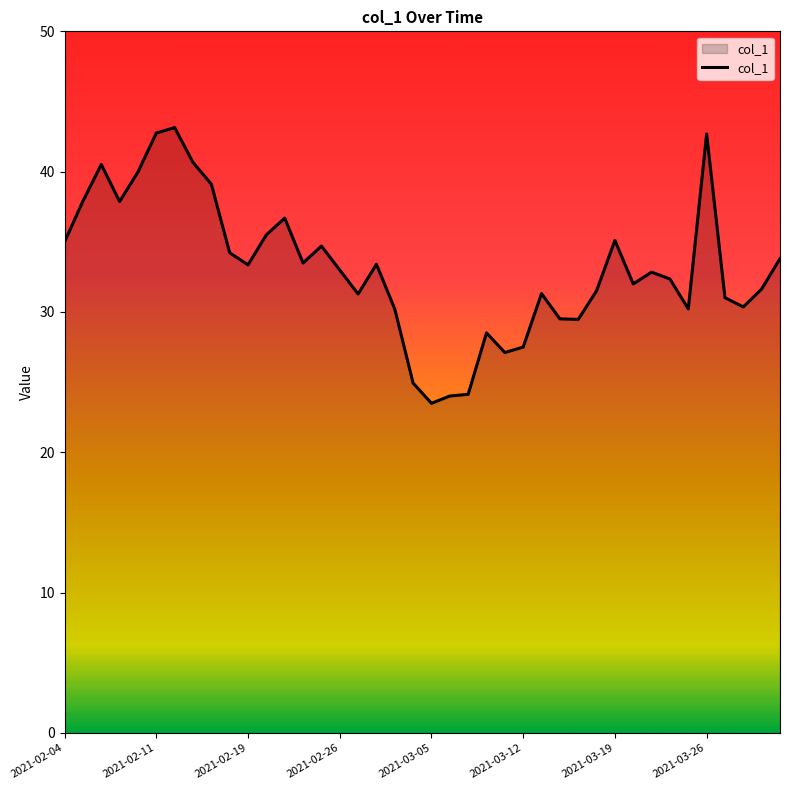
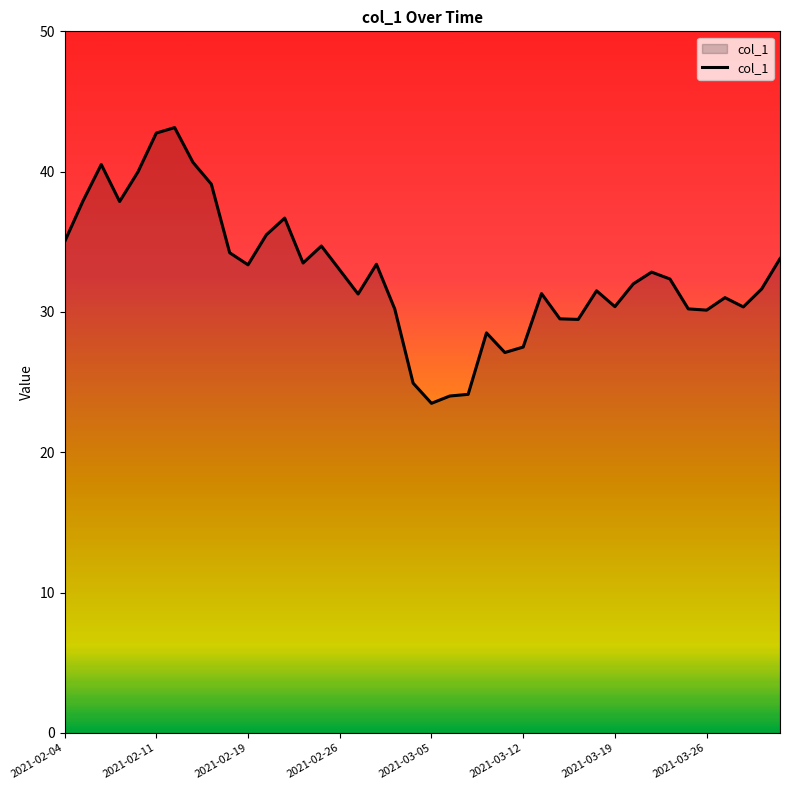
  {
    "2021-02-04": 35.0,
    "2021-02-11": 42.8,
    "2021-02-19": 33.4,
    "2021-02-26": 33.0,
    "2021-03-05": 23.5,
    "2021-03-12": 27.5,
-   "2021-03-19": 35.1,
-   "2021-03-26": 42.7
+   "2021-03-19": 30.4,
+   "2021-03-26": 30.1
  }
